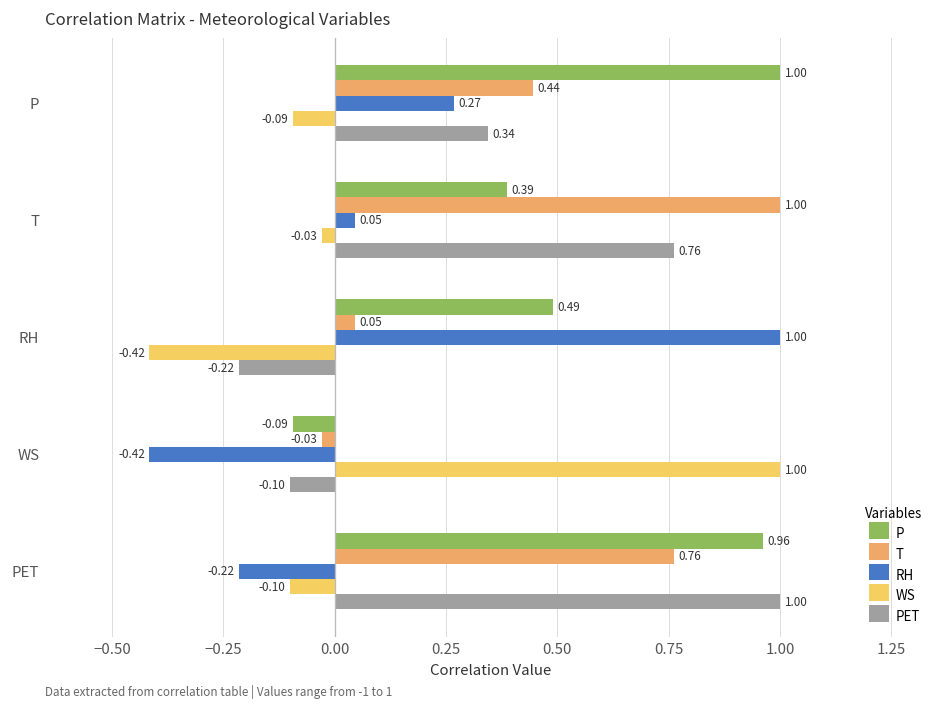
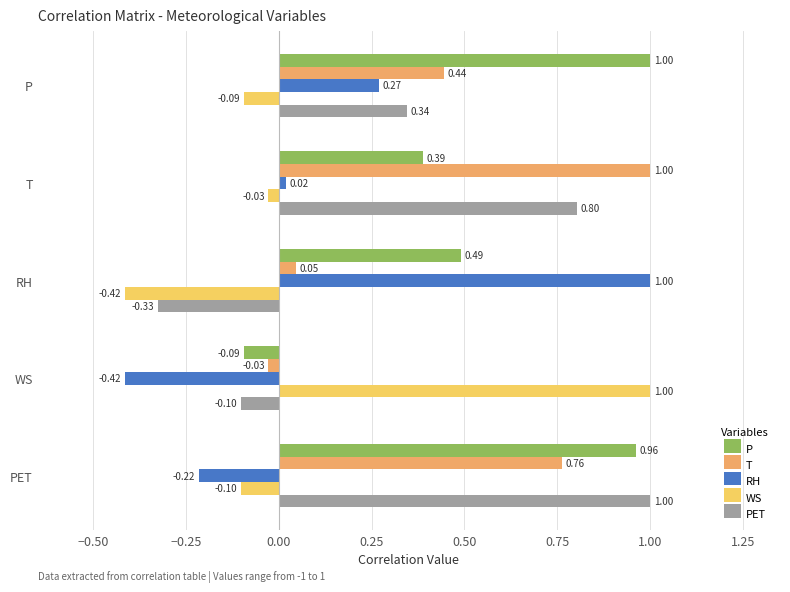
  {
    "P": {
      "P": 1.00,
      "T": 0.39,
      "RH": 0.49,
      "WS": -0.09,
      "PET": 0.96
    },
    "RH": {
      "P": 0.27,
-     "T": 0.05,
+     "T": 0.02,
      "RH": 1.00,
      "WS": -0.42,
      "PET": -0.22
    },
    "PET": {
      "P": 0.34,
-     "T": 0.76,
-     "RH": -0.22,
+     "T": 0.80,
+     "RH": -0.33,
      "WS": -0.10,
      "PET": 1.00
    }
  }
